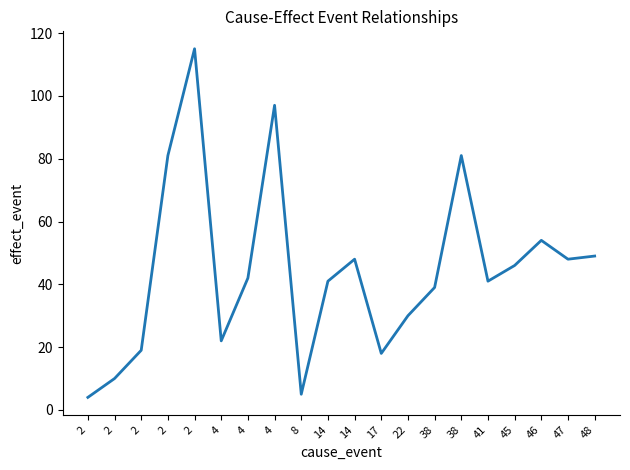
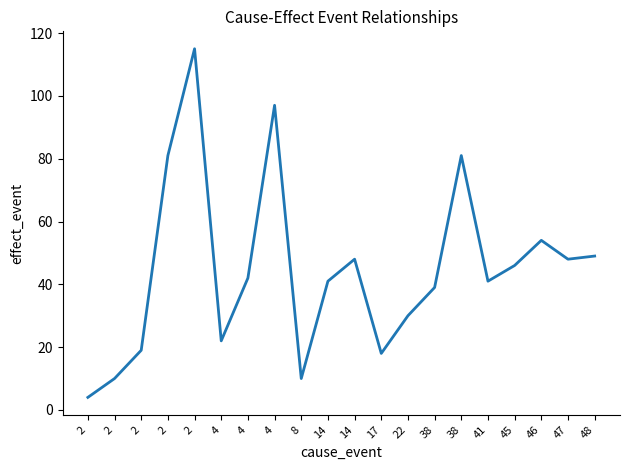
  {
-   "8": 5,
+   "8": 10,
    "17": 18,
    "22": 30,
    "41": 41,
    "45": 46,
    "46": 54,
    "47": 48,
    "48": 49
  }
